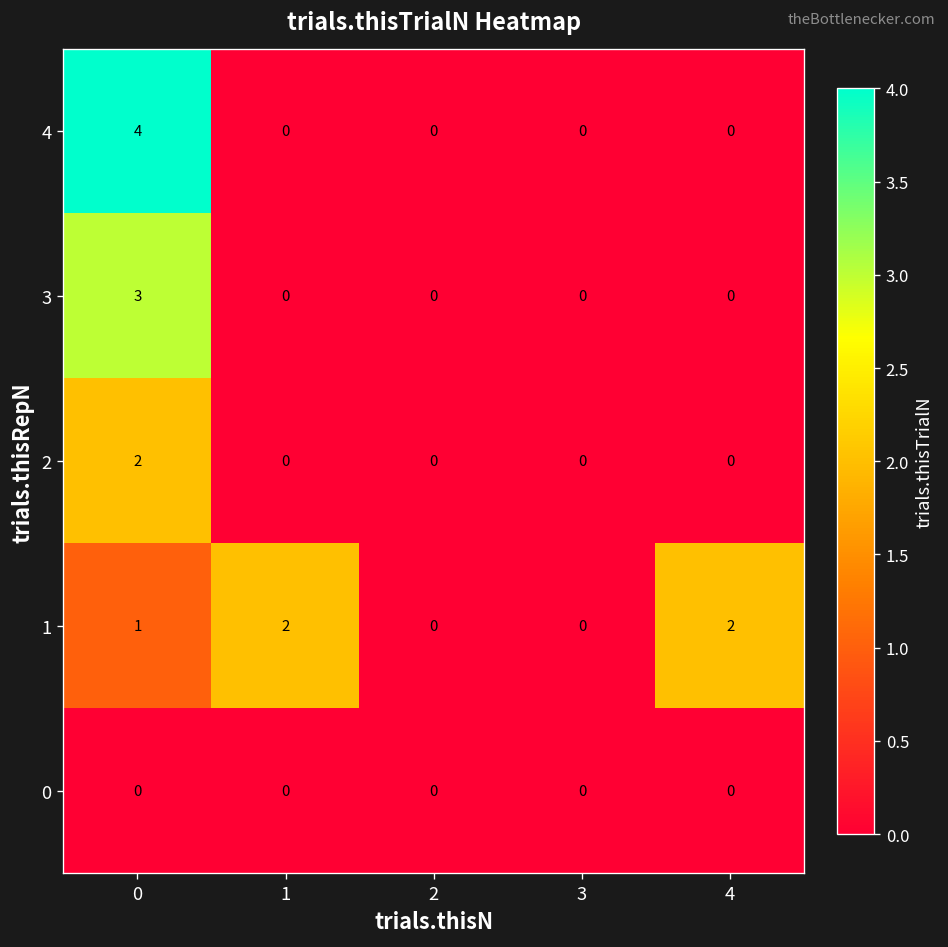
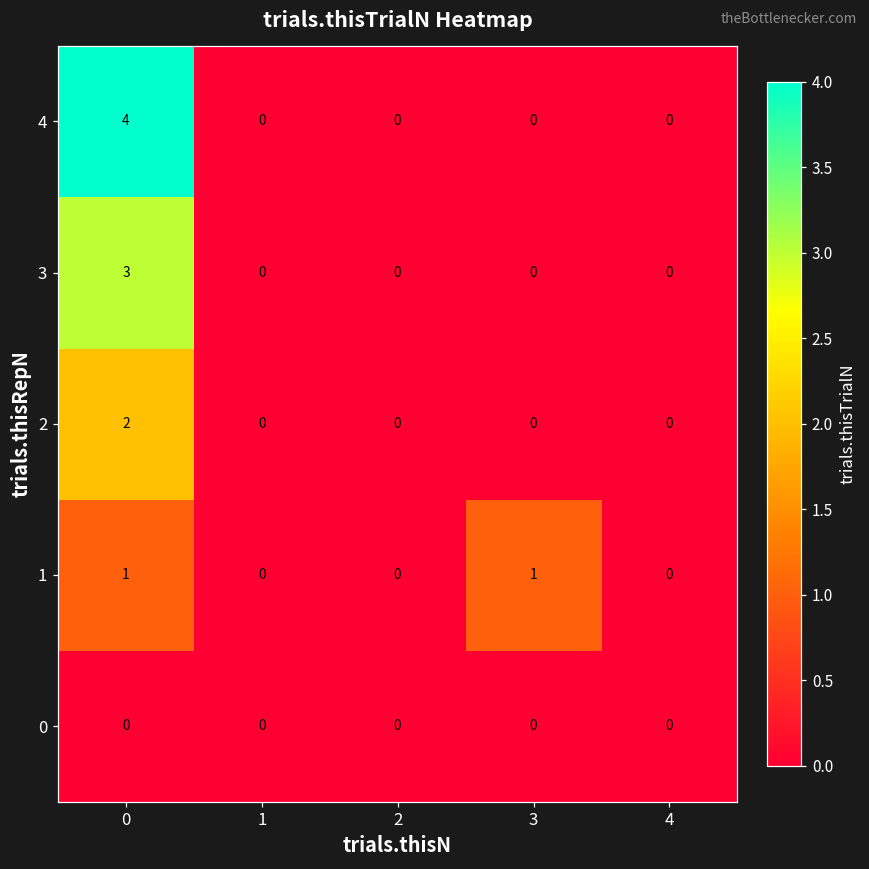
  {
    "4": {
      "0": 4,
      "1": 0,
      "2": 0,
      "3": 0,
      "4": 0
    },
    "3": {
      "0": 3,
      "1": 0,
      "2": 0,
      "3": 0,
      "4": 0
    },
    "2": {
      "0": 2,
      "1": 0,
      "2": 0,
      "3": 0,
      "4": 0
    },
    "1": {
      "0": 1,
-     "1": 2,
+     "1": 0,
      "2": 0,
-     "3": 0,
-     "4": 2
+     "3": 1,
+     "4": 0
    },
    "0": {
      "0": 0,
      "1": 0,
      "2": 0,
      "3": 0,
      "4": 0
    }
  }
